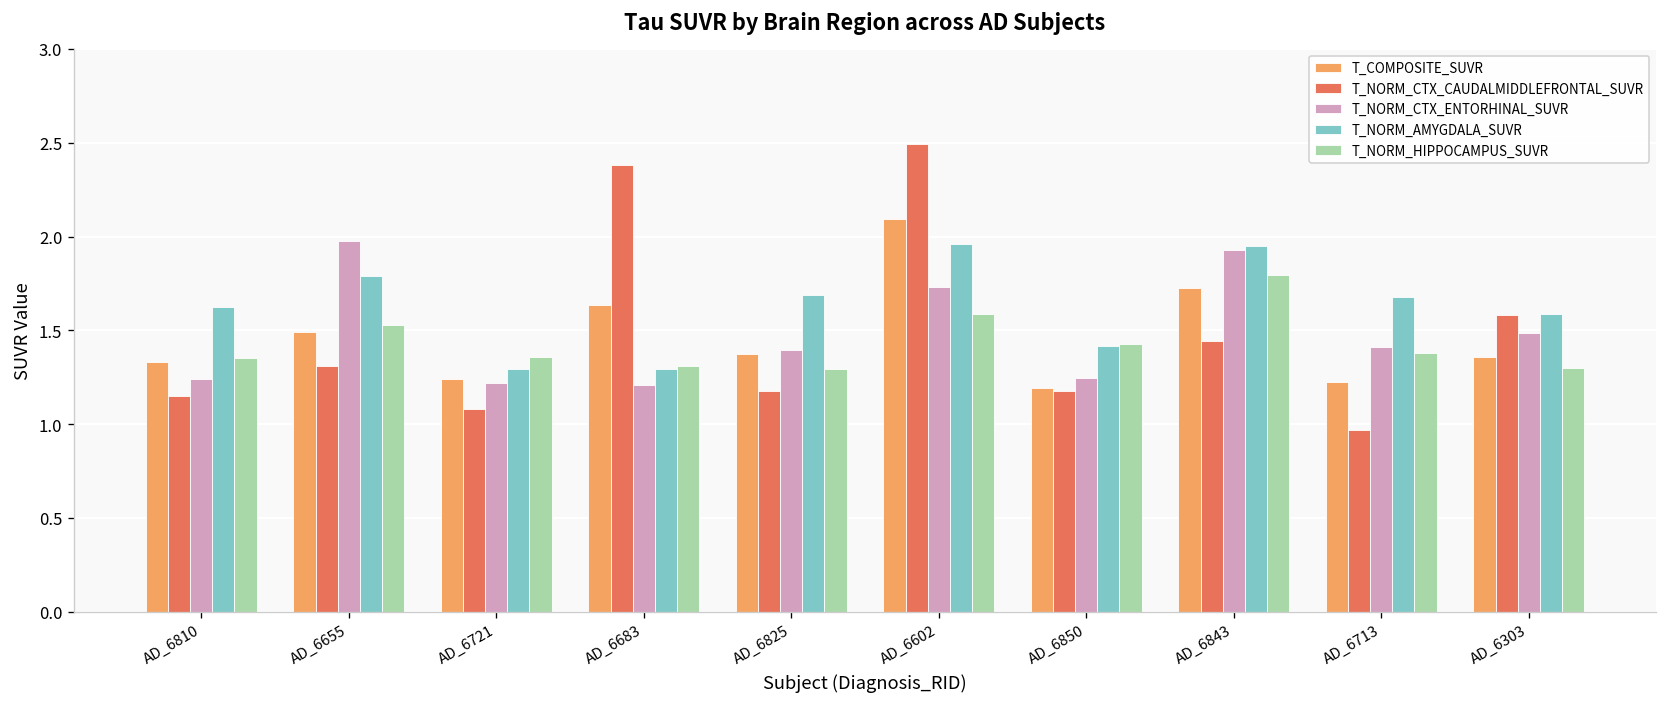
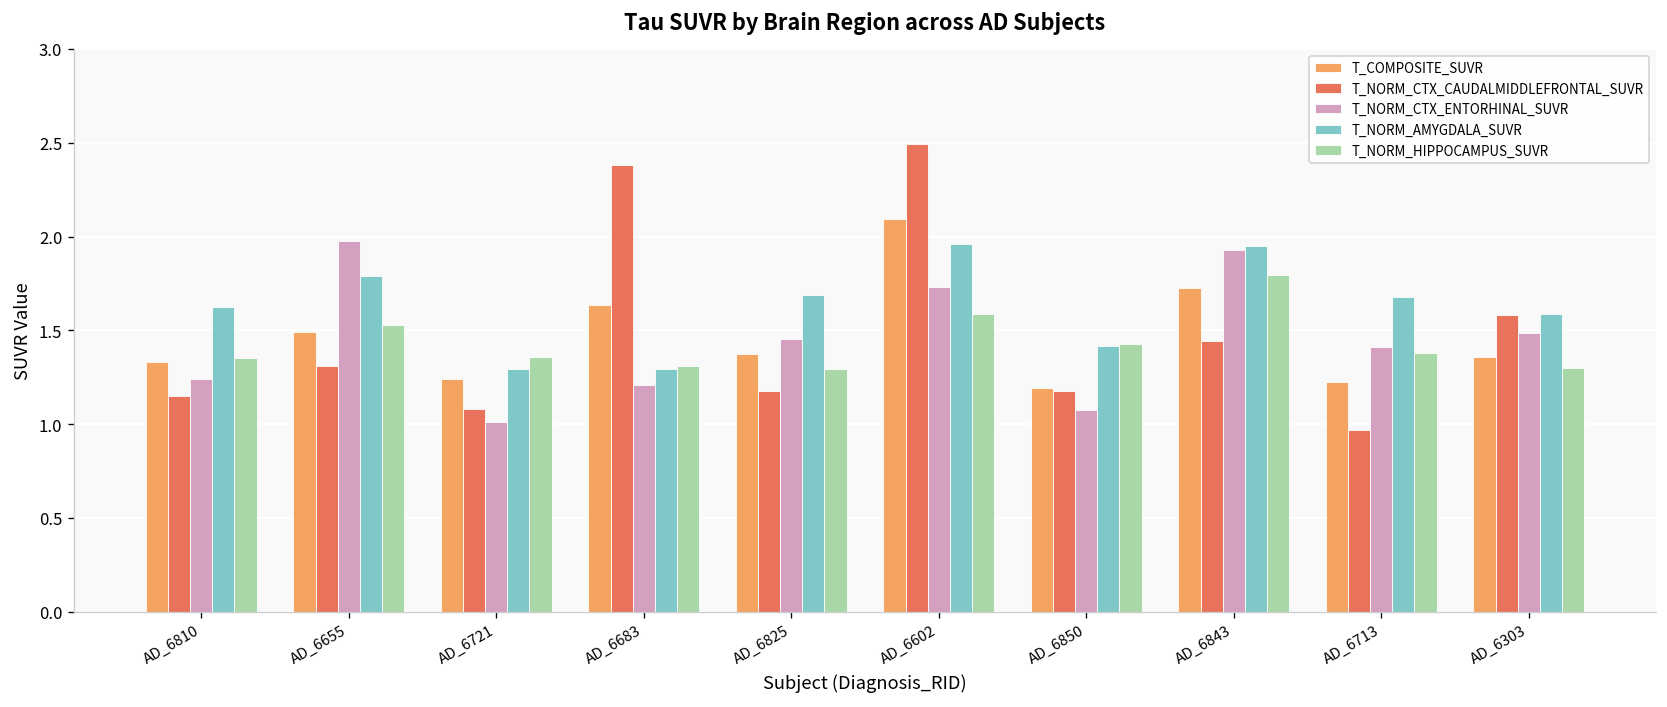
  {
    "T_NORM_CTX_ENTORHINAL_SUVR": {
      "AD_6810": 1.24,
      "AD_6655": 1.98,
-     "AD_6721": 1.22,
+     "AD_6721": 1.01,
      "AD_6683": 1.21,
-     "AD_6825": 1.39,
+     "AD_6825": 1.46,
      "AD_6602": 1.73,
-     "AD_6850": 1.25,
+     "AD_6850": 1.07,
      "AD_6843": 1.93,
      "AD_6713": 1.41,
      "AD_6303": 1.49
    }
  }
